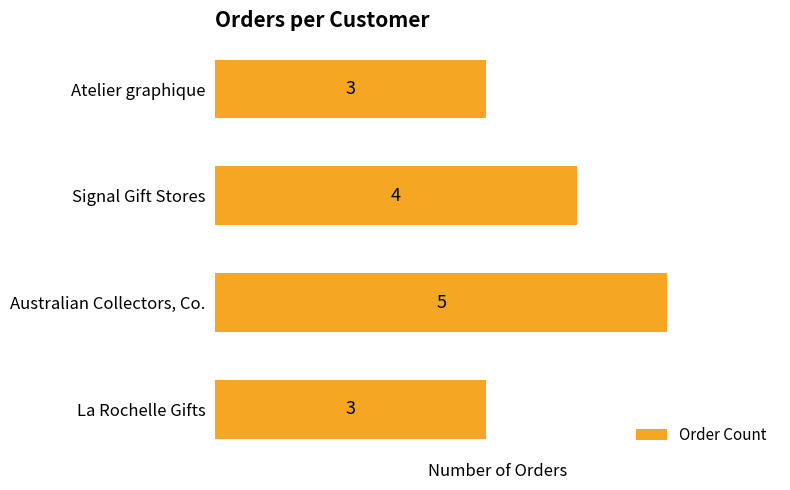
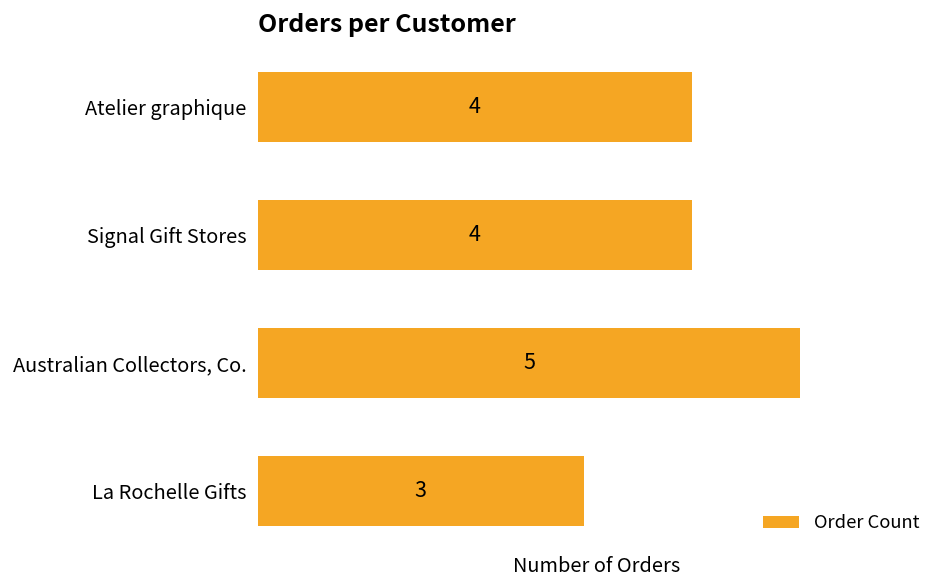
  {
-   "Atelier graphique": 3,
+   "Atelier graphique": 4,
    "Signal Gift Stores": 4,
    "Australian Collectors, Co.": 5,
    "La Rochelle Gifts": 3
  }
